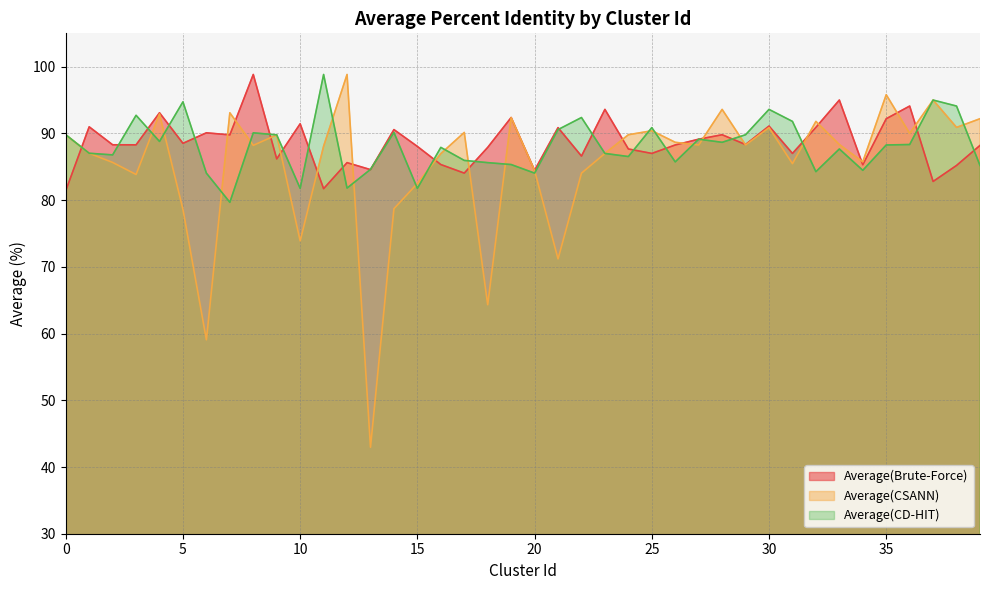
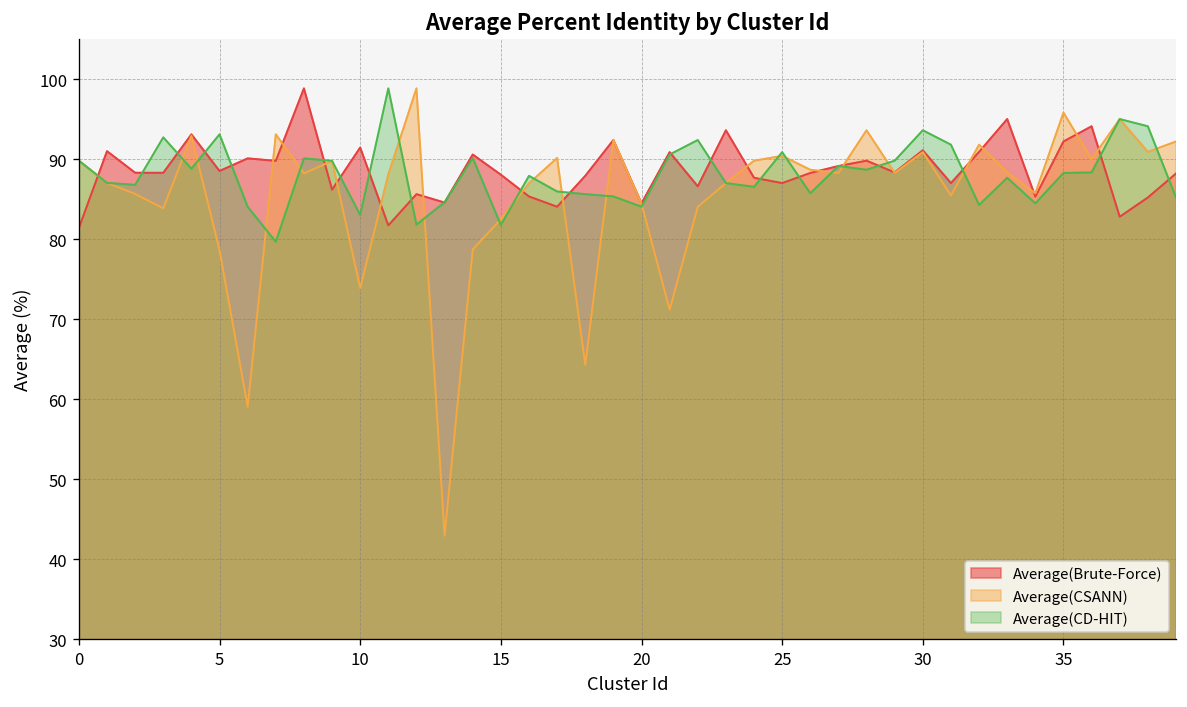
  {
    "Average(Brute-Force)": {
      "0": 81,
      "5": 89,
      "10": 91,
      "15": 88,
      "25": 87,
      "35": 92
    },
    "Average(CSANN)": {
      "5": 79,
      "10": 74,
      "15": 83,
      "25": 90,
      "35": 96
    },
    "Average(CD-HIT)": {
-     "5": 95,
-     "10": 82,
+     "5": 93,
+     "10": 83,
      "15": 82,
      "25": 91,
      "30": 94,
      "35": 88
    }
  }
